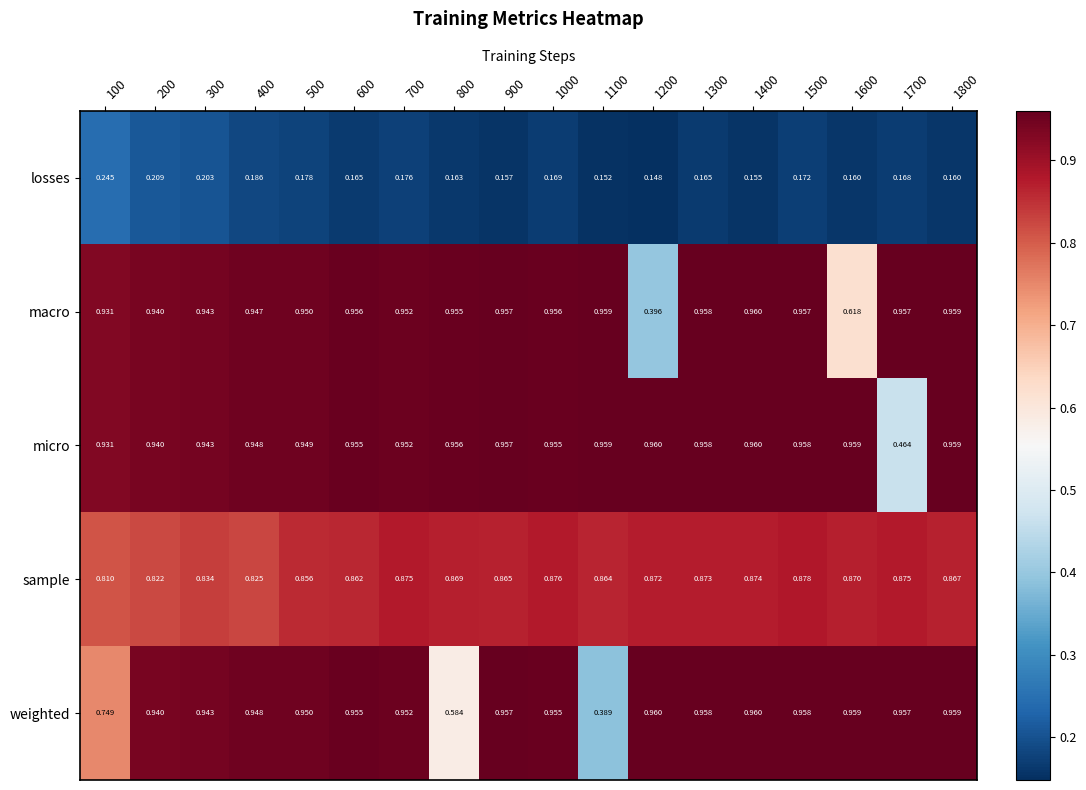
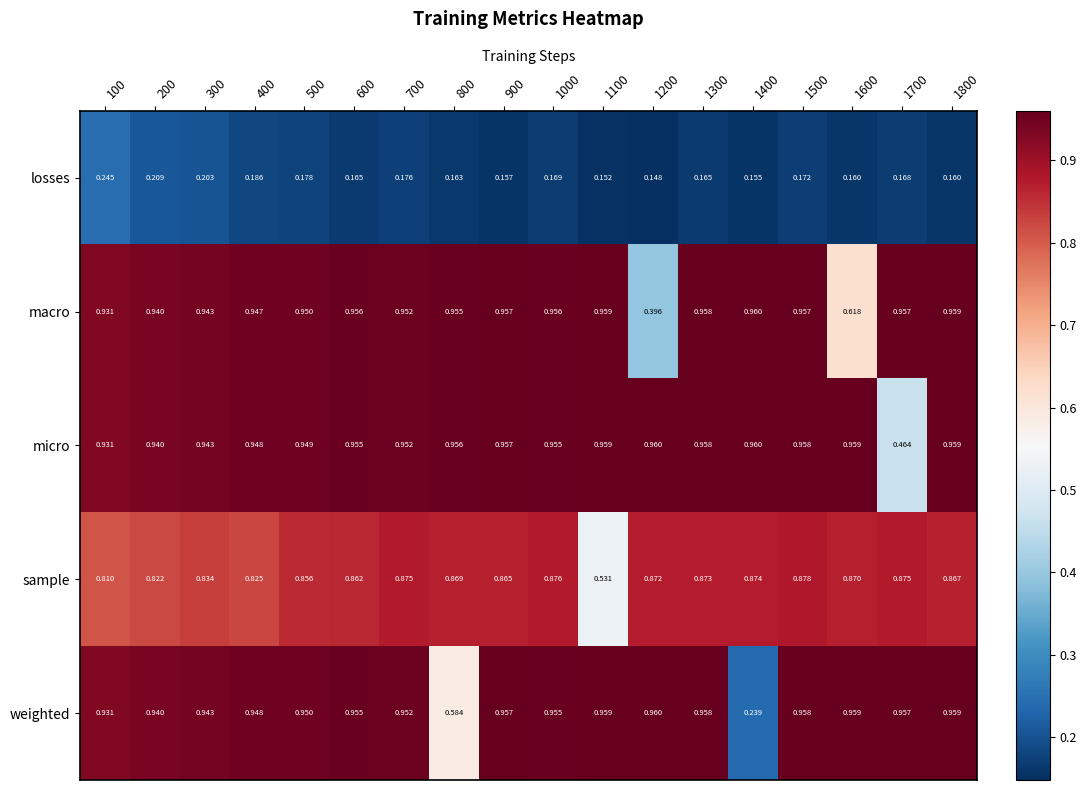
  {
    "losses": {
      "100": 0.245,
      "200": 0.209,
      "300": 0.203,
      "400": 0.186,
      "500": 0.178,
      "600": 0.165,
      "700": 0.176,
      "800": 0.163,
      "900": 0.157,
      "1000": 0.169,
      "1100": 0.152,
      "1200": 0.148,
      "1300": 0.165,
      "1400": 0.155,
      "1500": 0.172,
      "1600": 0.160,
      "1700": 0.168,
      "1800": 0.160
    },
    "macro": {
      "100": 0.931,
      "200": 0.940,
      "300": 0.943,
      "400": 0.947,
      "500": 0.950,
      "600": 0.956,
      "700": 0.952,
      "800": 0.955,
      "900": 0.957,
      "1000": 0.956,
      "1100": 0.959,
      "1200": 0.396,
      "1300": 0.958,
      "1400": 0.960,
      "1500": 0.957,
      "1600": 0.618,
      "1700": 0.957,
      "1800": 0.959
    },
    "micro": {
      "100": 0.931,
      "200": 0.940,
      "300": 0.943,
      "400": 0.948,
      "500": 0.949,
      "600": 0.955,
      "700": 0.952,
      "800": 0.956,
      "900": 0.957,
      "1000": 0.955,
      "1100": 0.959,
      "1200": 0.960,
      "1300": 0.958,
      "1400": 0.960,
      "1500": 0.958,
      "1600": 0.959,
      "1700": 0.464,
      "1800": 0.959
    },
    "sample": {
      "100": 0.810,
      "200": 0.822,
      "300": 0.834,
      "400": 0.825,
      "500": 0.856,
      "600": 0.862,
      "700": 0.875,
      "800": 0.869,
      "900": 0.865,
      "1000": 0.876,
-     "1100": 0.864,
+     "1100": 0.531,
      "1200": 0.872,
      "1300": 0.873,
      "1400": 0.874,
      "1500": 0.878,
      "1600": 0.870,
      "1700": 0.875,
      "1800": 0.867
    },
    "weighted": {
-     "100": 0.749,
+     "100": 0.931,
      "200": 0.940,
      "300": 0.943,
      "400": 0.948,
      "500": 0.950,
      "600": 0.955,
      "700": 0.952,
      "800": 0.584,
      "900": 0.957,
      "1000": 0.955,
-     "1100": 0.389,
+     "1100": 0.959,
      "1200": 0.960,
      "1300": 0.958,
-     "1400": 0.960,
+     "1400": 0.239,
      "1500": 0.958,
      "1600": 0.959,
      "1700": 0.957,
      "1800": 0.959
    }
  }
